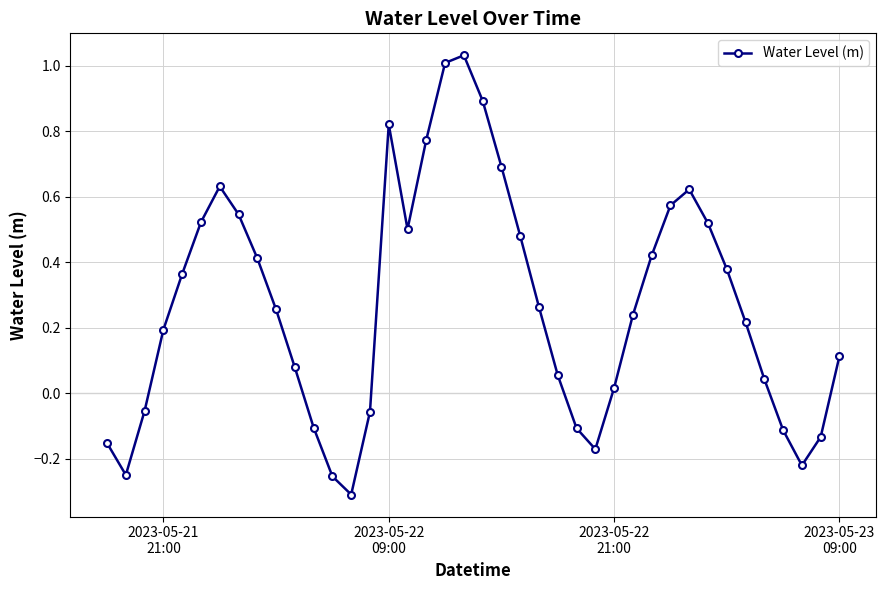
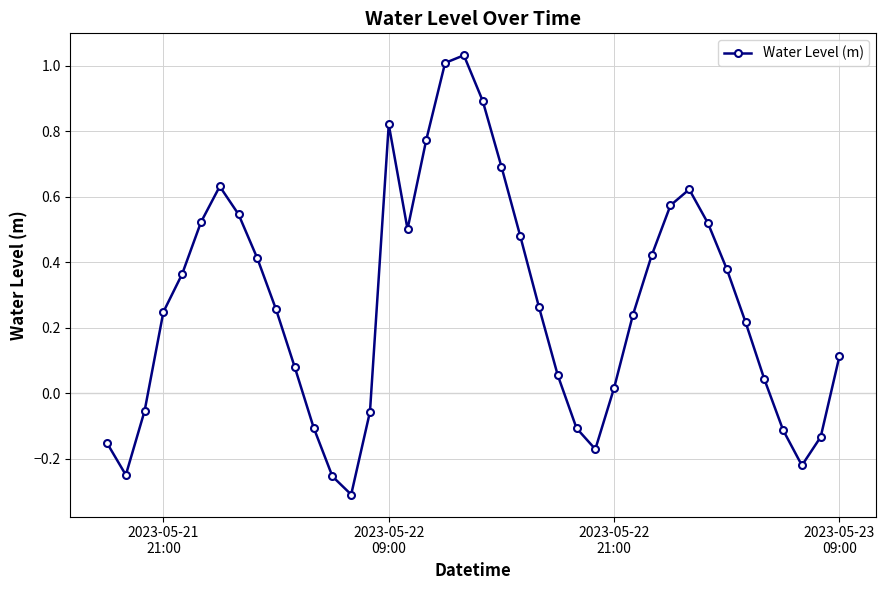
  {
-   "2023-05-21 21:00": 0.19,
+   "2023-05-21 21:00": 0.25,
    "2023-05-22 09:00": 0.82,
    "2023-05-22 21:00": 0.02,
    "2023-05-23 09:00": 0.11
  }
